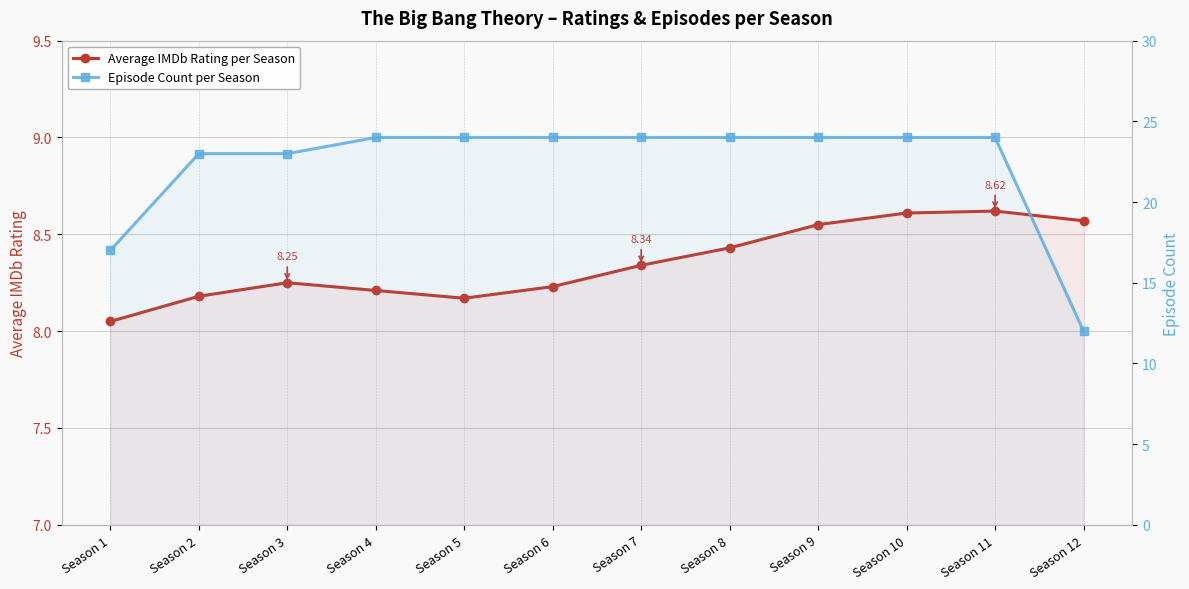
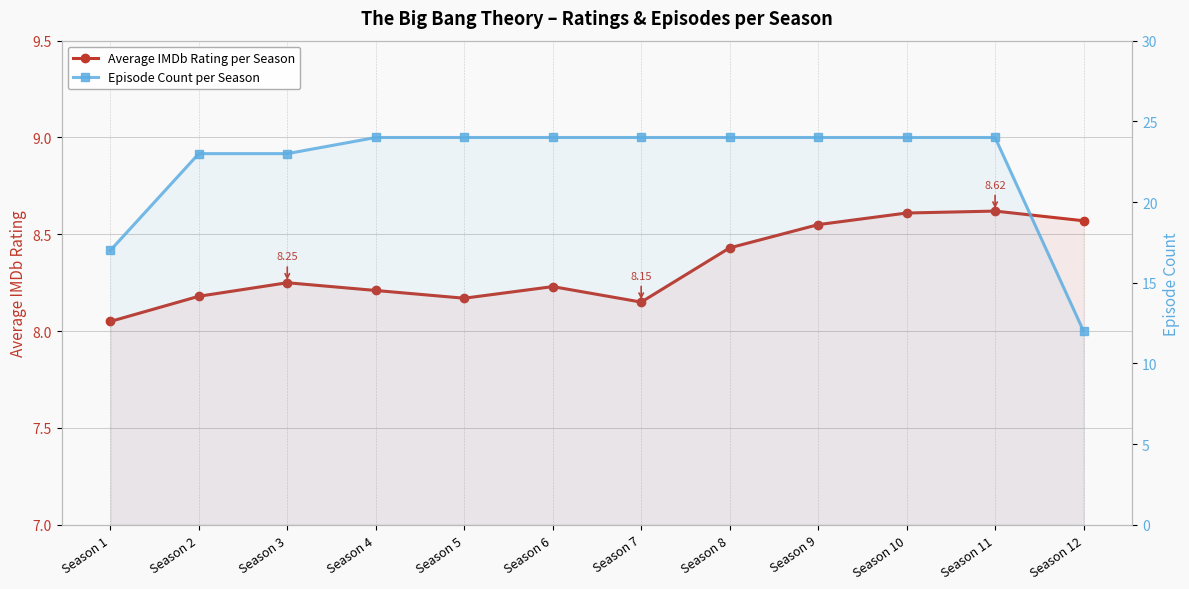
  {
    "Average IMDb Rating per Season": {
      "Season 3": 8.25,
-     "Season 7": 8.34,
+     "Season 7": 8.15,
      "Season 11": 8.62
    }
  }
